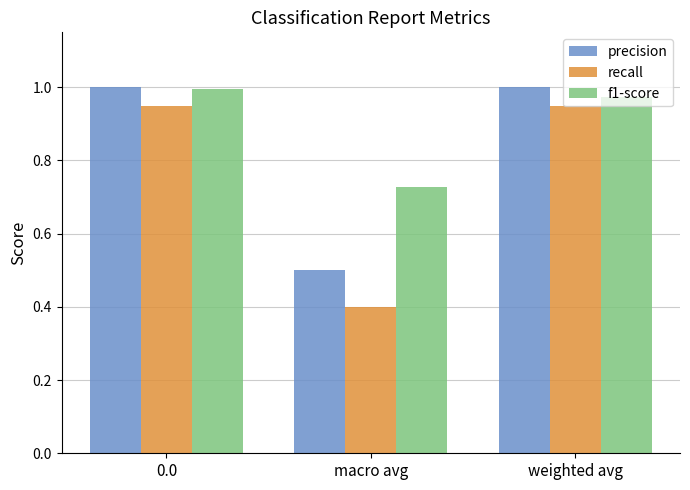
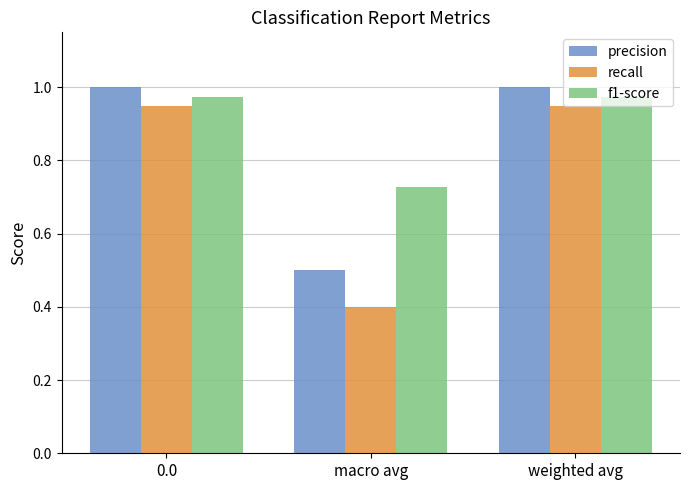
  {
    "precision": {
      "0.0": 1.00,
      "macro avg": 0.50,
      "weighted avg": 1.00
    },
    "recall": {
      "0.0": 0.95,
      "macro avg": 0.40
    },
    "f1-score": {
-     "0.0": 1.00,
+     "0.0": 0.97,
      "macro avg": 0.73
    }
  }
